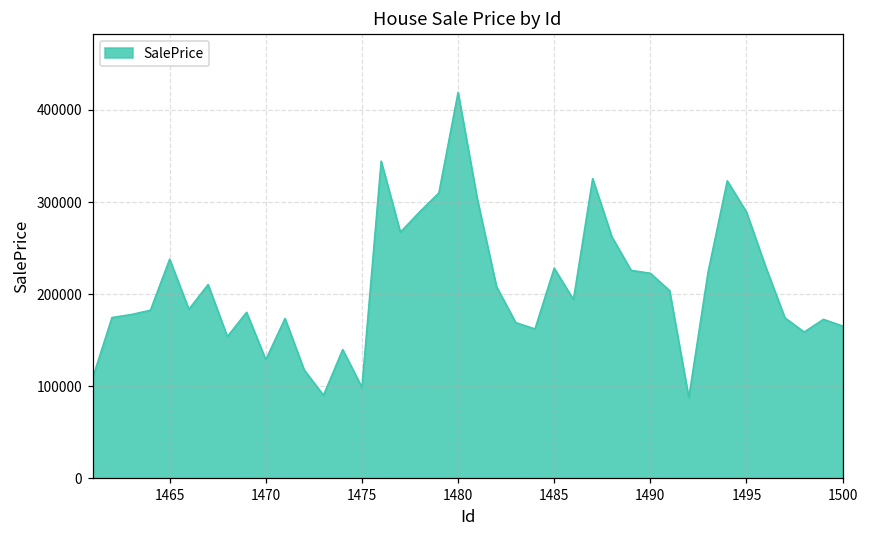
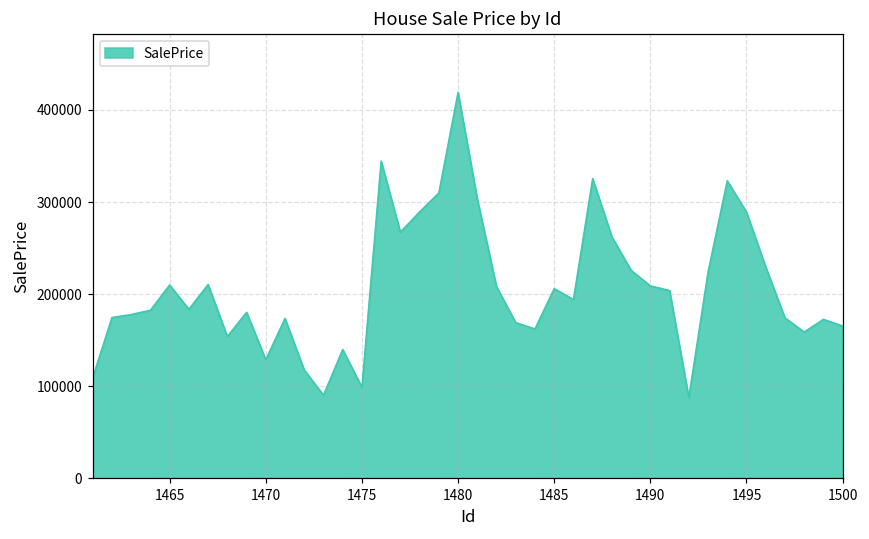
  {
-   "1465": 240000,
+   "1465": 210000,
    "1470": 130000,
    "1475": 100000,
    "1480": 420000,
-   "1485": 230000,
-   "1490": 220000,
+   "1485": 210000,
+   "1490": 210000,
    "1495": 290000,
    "1500": 170000
  }
